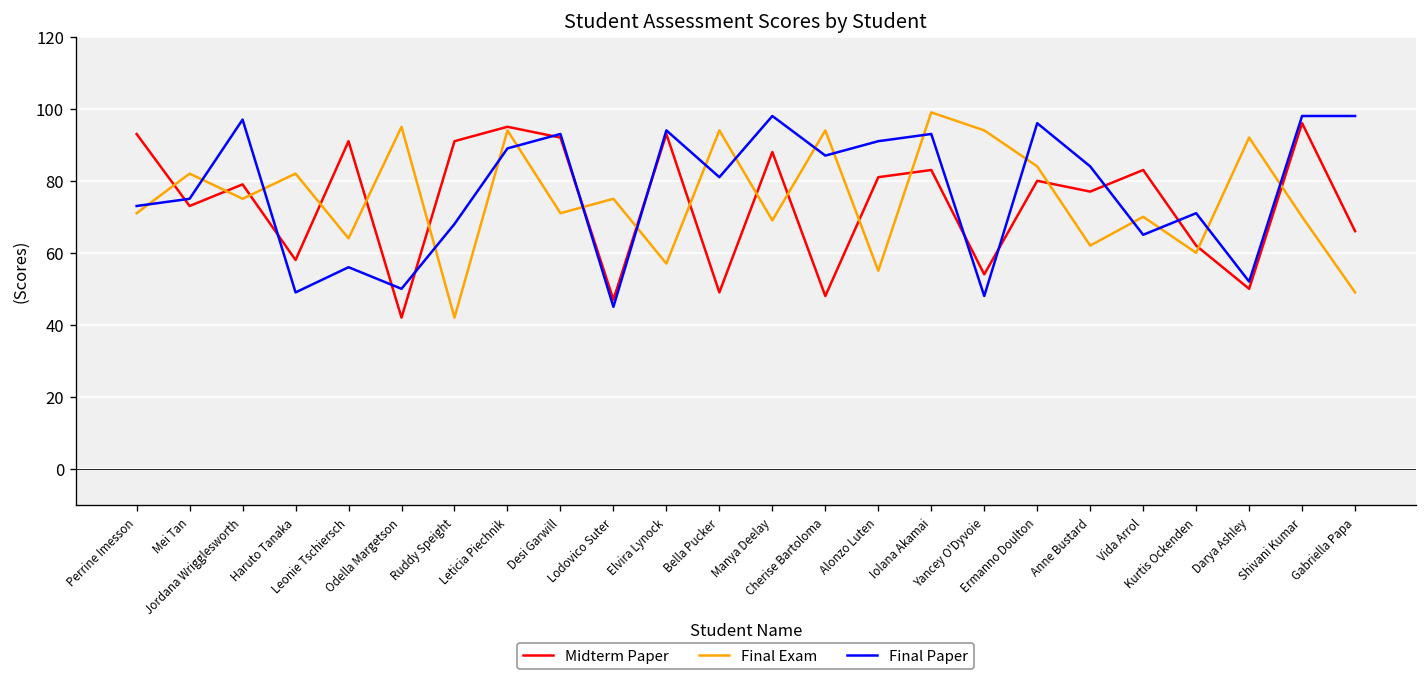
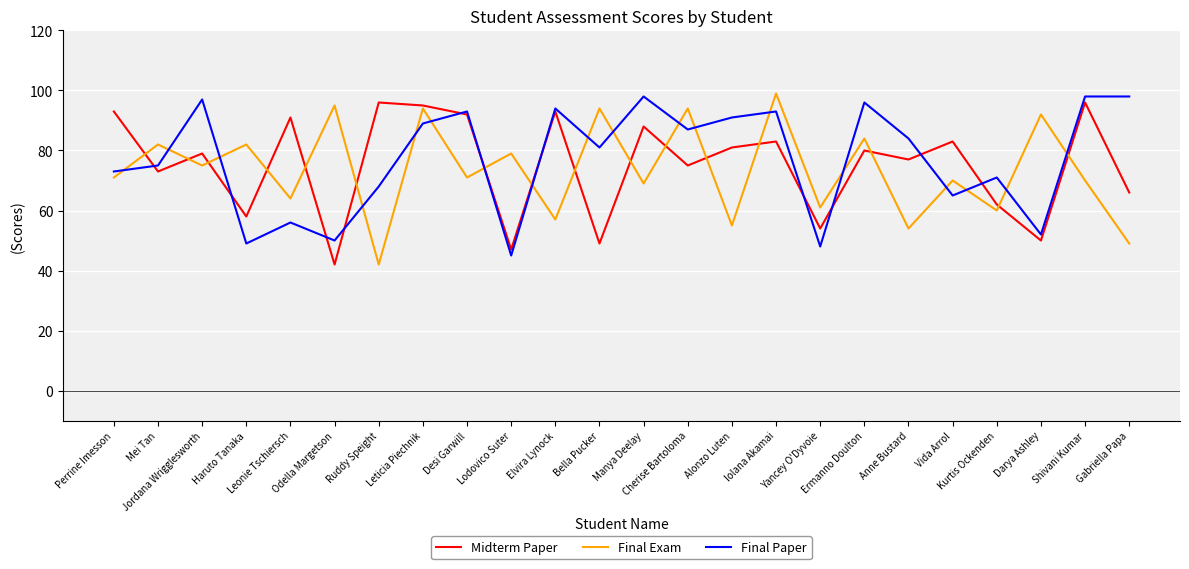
  {
    "Midterm Paper": {
      "Perrine Imesson": 93,
      "Mei Tan": 73,
      "Jordana Wrigglesworth": 79,
      "Haruto Tanaka": 58,
      "Leonie Tschiersch": 91,
      "Odella Margetson": 42,
-     "Ruddy Speight": 91,
+     "Ruddy Speight": 96,
      "Leticia Piechnik": 95,
      "Desi Garwill": 92,
      "Lodovico Suter": 47,
      "Elvira Lynock": 93,
      "Bella Pucker": 49,
      "Manya Deelay": 88,
-     "Cherise Bartoloma": 48,
+     "Cherise Bartoloma": 75,
      "Alonzo Luten": 81,
      "Iolana Akamai": 83,
      "Yancey O'Dyvoie": 54,
      "Ermanno Doulton": 80,
      "Anne Bustard": 77,
      "Vida Arrol": 83,
      "Kurtis Ockenden": 62,
      "Darya Ashley": 50,
      "Shivani Kumar": 96,
      "Gabriella Papa": 66
    },
    "Final Exam": {
      "Perrine Imesson": 71,
      "Mei Tan": 82,
      "Jordana Wrigglesworth": 75,
      "Haruto Tanaka": 82,
      "Leonie Tschiersch": 64,
      "Odella Margetson": 95,
      "Ruddy Speight": 42,
      "Leticia Piechnik": 94,
      "Desi Garwill": 71,
-     "Lodovico Suter": 75,
+     "Lodovico Suter": 79,
      "Elvira Lynock": 57,
      "Bella Pucker": 94,
      "Manya Deelay": 69,
      "Cherise Bartoloma": 94,
      "Alonzo Luten": 55,
      "Iolana Akamai": 99,
-     "Yancey O'Dyvoie": 94,
+     "Yancey O'Dyvoie": 61,
      "Ermanno Doulton": 84,
-     "Anne Bustard": 62,
+     "Anne Bustard": 54,
      "Vida Arrol": 70,
      "Kurtis Ockenden": 60,
      "Darya Ashley": 92,
      "Shivani Kumar": 70,
      "Gabriella Papa": 49
    },
    "Final Paper": {
      "Perrine Imesson": 73,
      "Mei Tan": 75,
      "Jordana Wrigglesworth": 97,
      "Haruto Tanaka": 49,
      "Leonie Tschiersch": 56,
      "Odella Margetson": 50,
      "Ruddy Speight": 68,
      "Leticia Piechnik": 89,
      "Desi Garwill": 93,
      "Lodovico Suter": 45,
      "Elvira Lynock": 94,
      "Bella Pucker": 81,
      "Manya Deelay": 98,
      "Cherise Bartoloma": 87,
      "Alonzo Luten": 91,
      "Iolana Akamai": 93,
      "Yancey O'Dyvoie": 48,
      "Ermanno Doulton": 96,
      "Anne Bustard": 84,
      "Vida Arrol": 65,
      "Kurtis Ockenden": 71,
      "Darya Ashley": 52,
      "Shivani Kumar": 98,
      "Gabriella Papa": 98
    }
  }
